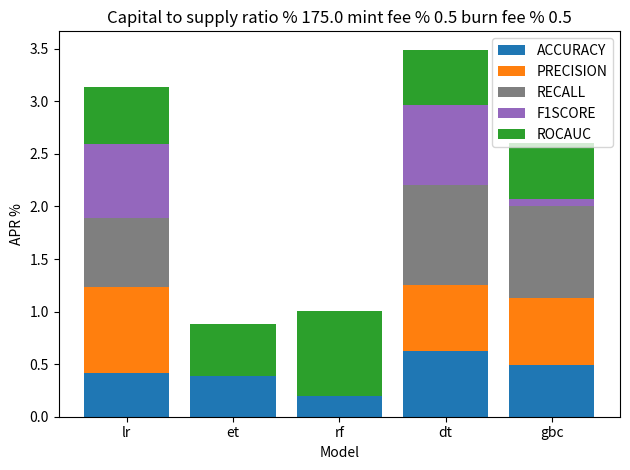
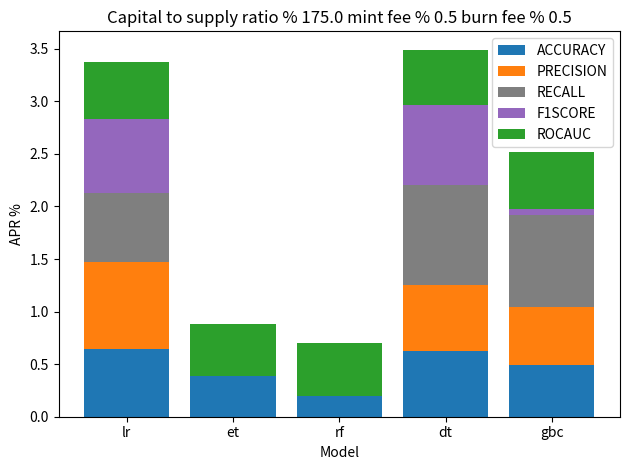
  {
    "ACCURACY": {
-     "lr": 0.41,
+     "lr": 0.65,
      "et": 0.38,
      "rf": 0.20,
      "dt": 0.63,
      "gbc": 0.49
    },
    "PRECISION": {
      "lr": 0.82,
      "et": 0.00,
      "rf": 0.00,
      "dt": 0.63,
-     "gbc": 0.64
+     "gbc": 0.55
    },
    "RECALL": {
      "lr": 0.66,
      "et": 0.00,
      "rf": 0.00,
      "dt": 0.95,
      "gbc": 0.88
    },
    "F1SCORE": {
      "lr": 0.70,
      "et": 0.00,
      "rf": 0.00,
      "dt": 0.76,
      "gbc": 0.06
    },
    "ROCAUC": {
      "lr": 0.54,
      "et": 0.5,
-     "rf": 0.8,
+     "rf": 0.5,
      "dt": 0.53
    }
  }
